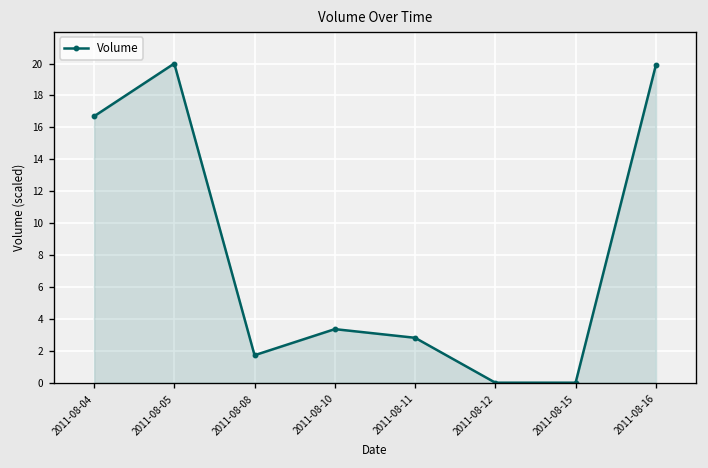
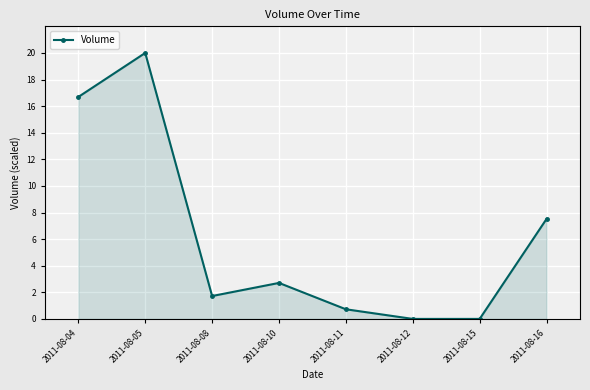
  {
    "2011-08-04": 16.7,
    "2011-08-05": 20.0,
    "2011-08-08": 1.7,
-   "2011-08-10": 3.4,
-   "2011-08-11": 2.8,
+   "2011-08-10": 2.7,
+   "2011-08-11": 0.7,
    "2011-08-12": 0.0,
    "2011-08-15": 0.0,
-   "2011-08-16": 19.9
+   "2011-08-16": 7.5
  }
